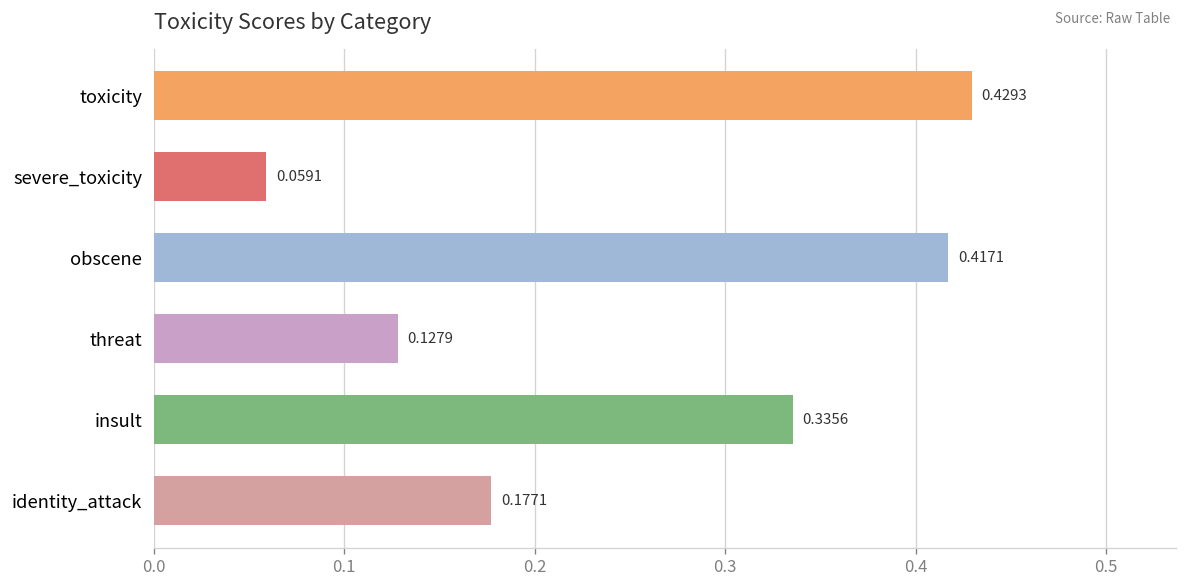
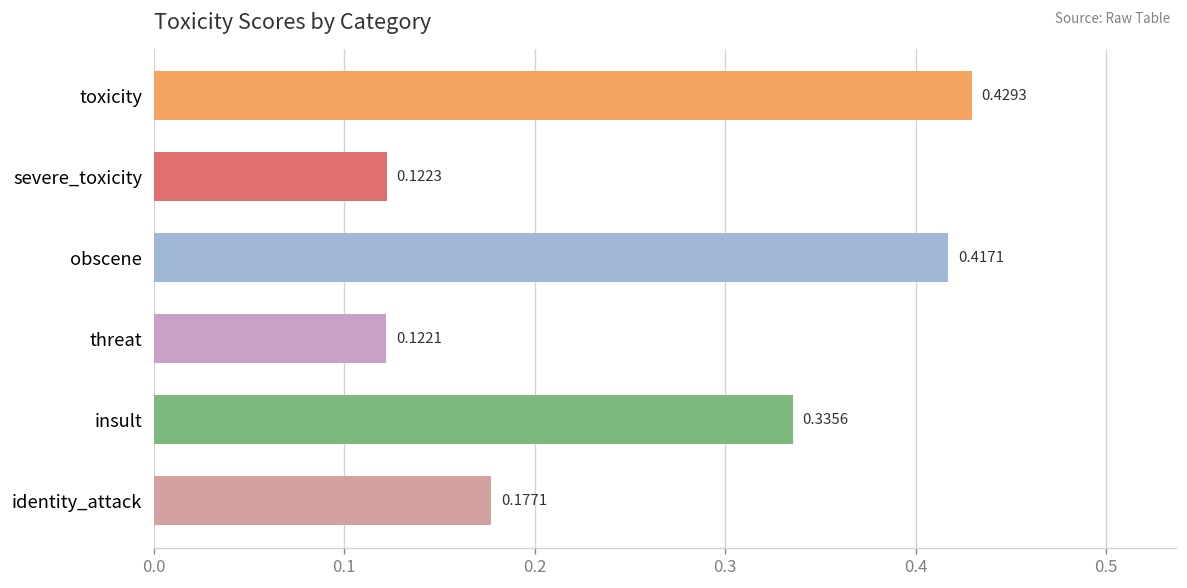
  {
    "toxicity": 0.4293,
-   "severe_toxicity": 0.0591,
+   "severe_toxicity": 0.1223,
    "obscene": 0.4171,
-   "threat": 0.1279,
+   "threat": 0.1221,
    "insult": 0.3356,
    "identity_attack": 0.1771
  }
